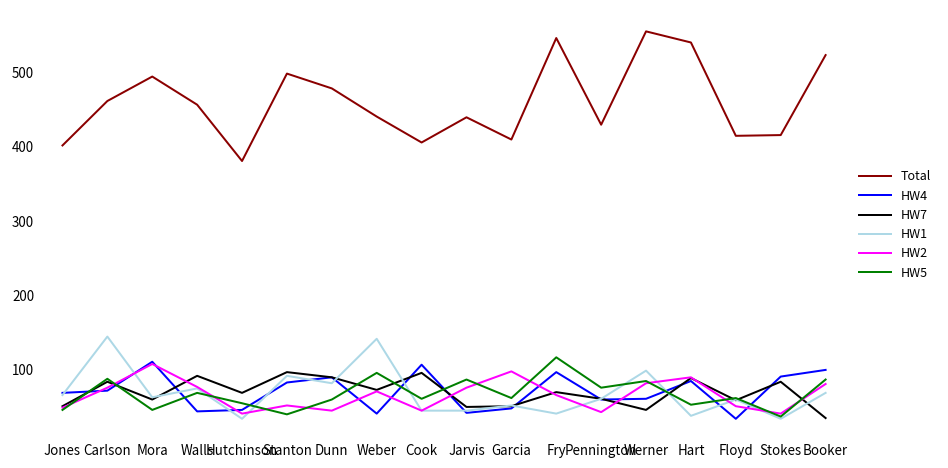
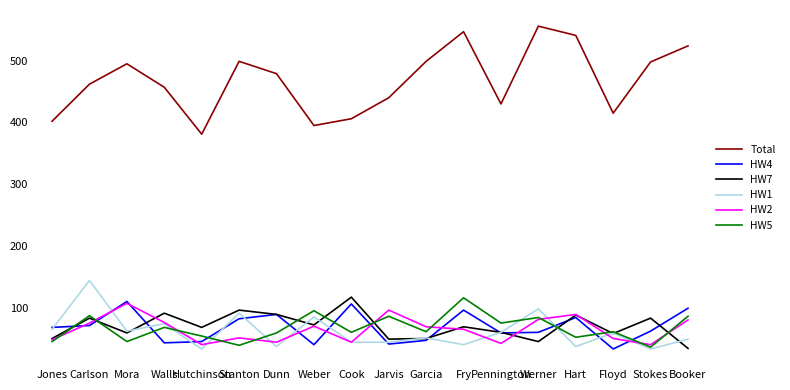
  {
    "Total": {
      "Jones": 400,
      "Carlson": 460,
      "Mora": 500,
      "Dunn": 480,
-     "Weber": 440,
+     "Weber": 400,
      "Cook": 410,
      "Jarvis": 440,
-     "Garcia": 410,
+     "Garcia": 500,
      "Fry": 550,
      "Hart": 540,
      "Floyd": 420,
-     "Stokes": 420,
+     "Stokes": 500,
      "Booker": 520
    },
    "HW4": {
      "Weber": 40,
      "Cook": 110,
      "Fry": 100,
      "Floyd": 30,
-     "Stokes": 90,
+     "Stokes": 60,
      "Booker": 100
    },
    "HW7": {
-     "Cook": 100,
+     "Cook": 120,
      "Jarvis": 50,
      "Stokes": 80,
      "Booker": 30
    },
    "HW1": {
      "Carlson": 140,
-     "Dunn": 80,
-     "Weber": 140,
+     "Dunn": 40,
+     "Weber": 90,
      "Fry": 40,
      "Hart": 40,
-     "Booker": 70
+     "Booker": 50
    },
    "HW2": {
      "Dunn": 40,
-     "Jarvis": 80,
-     "Garcia": 100,
+     "Jarvis": 100,
+     "Garcia": 70,
      "Floyd": 50,
      "Booker": 80
    },
    "HW5": {
      "Mora": 50,
      "Dunn": 60,
      "Weber": 100,
      "Cook": 60,
      "Jarvis": 90,
      "Garcia": 60,
      "Fry": 120,
      "Hart": 50,
      "Booker": 90
    }
  }
